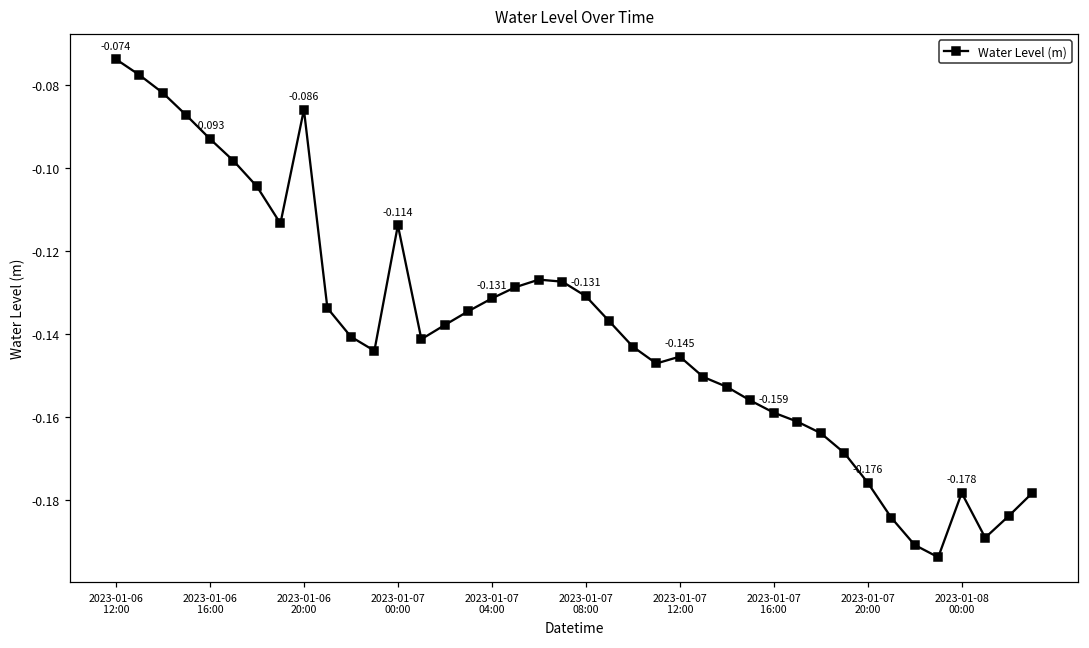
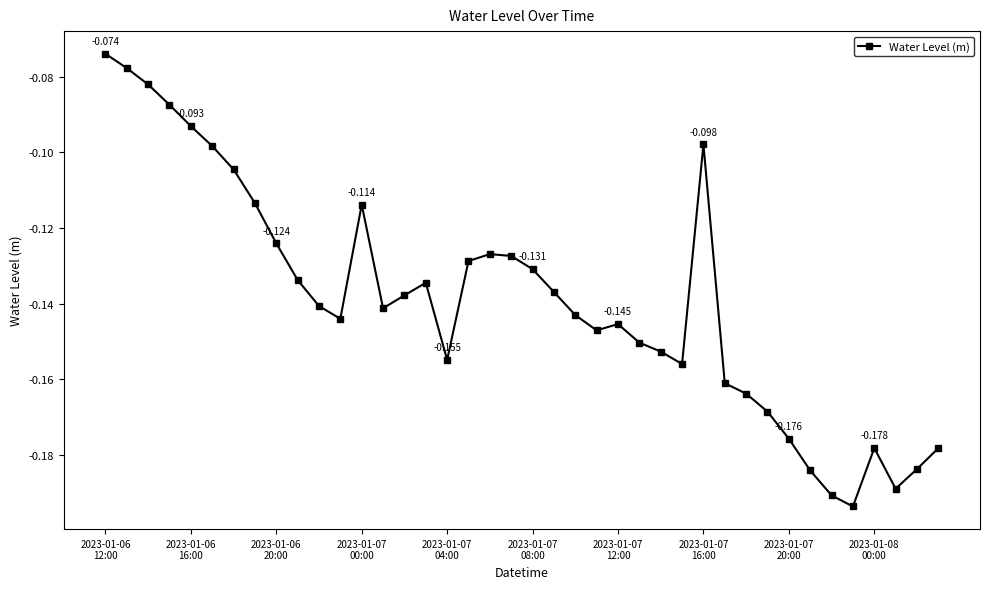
  {
    "2023-01-06 12:00": -0.074,
    "2023-01-06 16:00": -0.093,
-   "2023-01-06 20:00": -0.086,
+   "2023-01-06 20:00": -0.124,
    "2023-01-07 00:00": -0.114,
-   "2023-01-07 04:00": -0.131,
+   "2023-01-07 04:00": -0.155,
    "2023-01-07 08:00": -0.131,
    "2023-01-07 12:00": -0.145,
-   "2023-01-07 16:00": -0.159,
+   "2023-01-07 16:00": -0.098,
    "2023-01-07 20:00": -0.176,
    "2023-01-08 00:00": -0.178
  }
